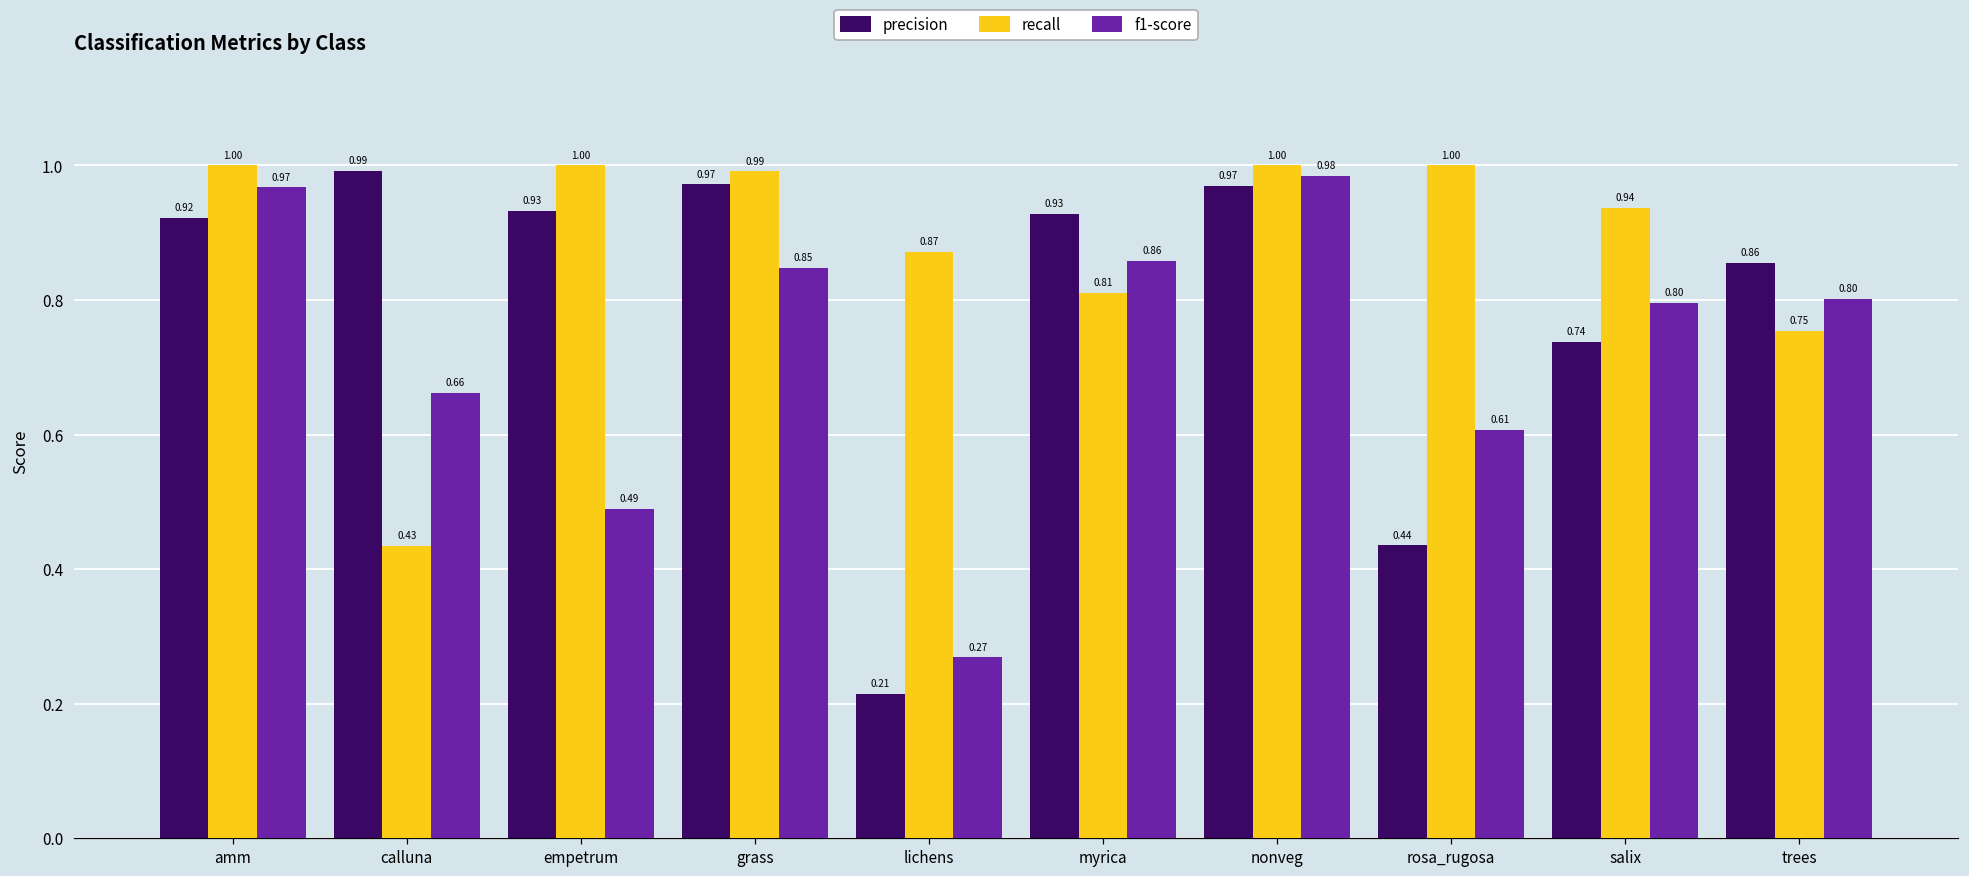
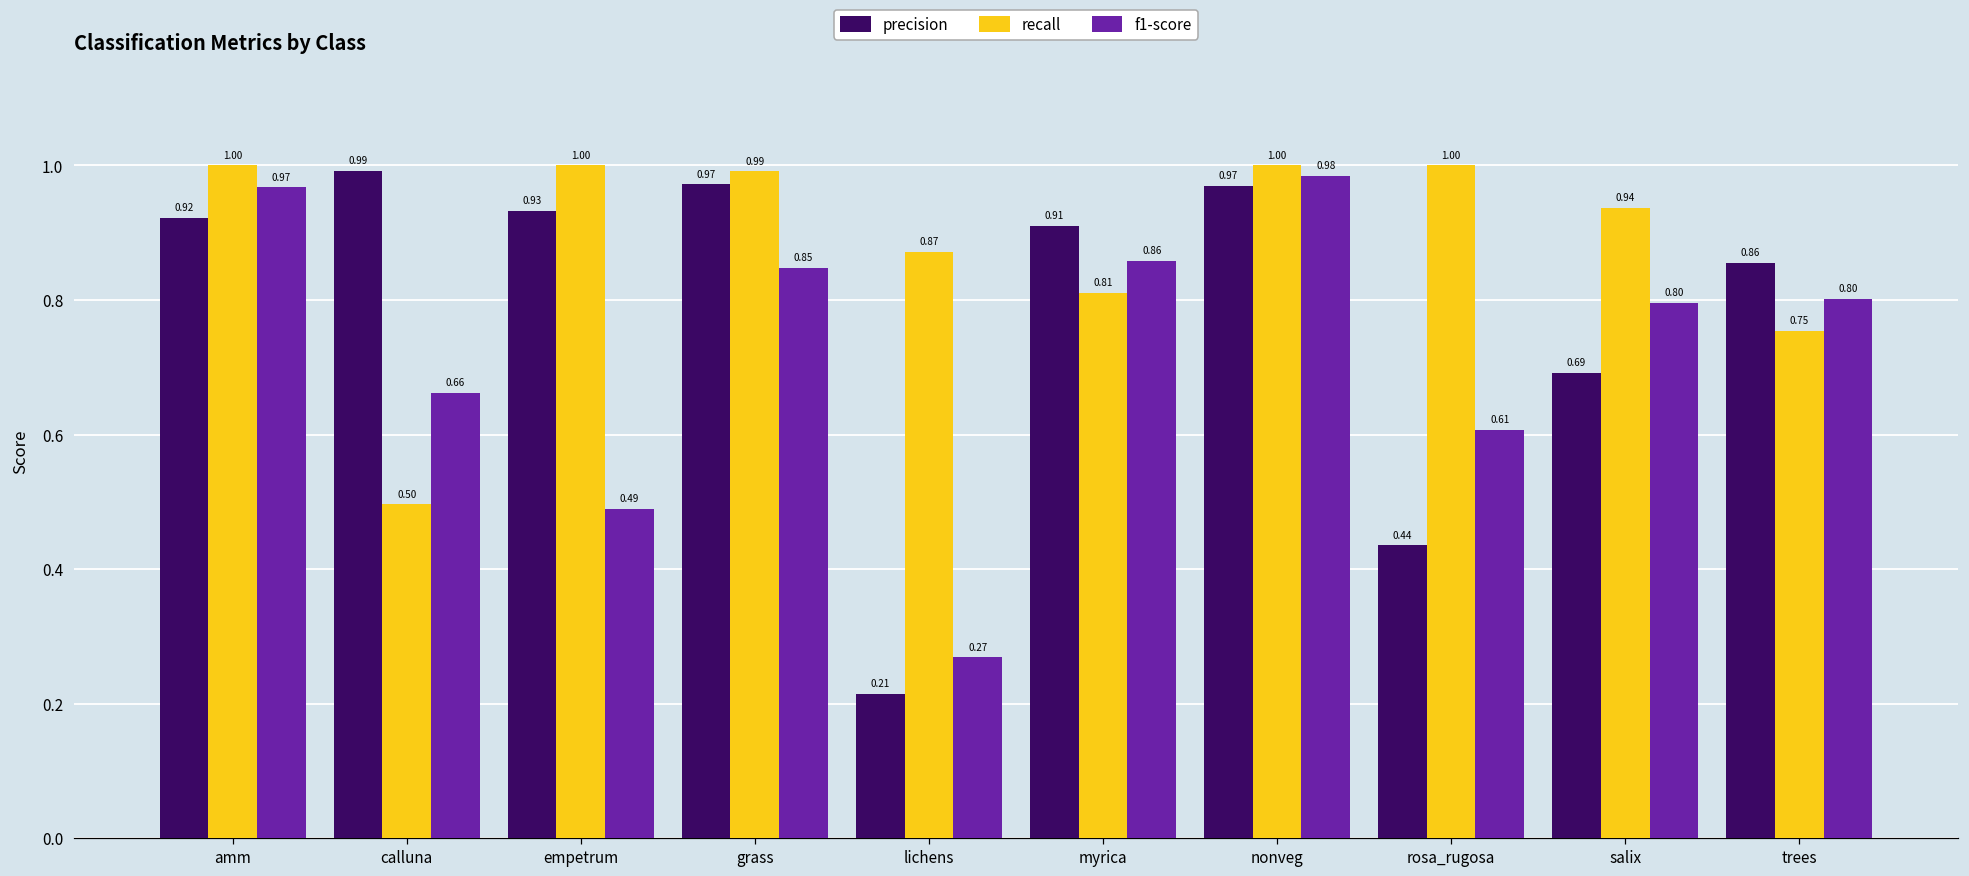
  {
    "precision": {
      "amm": 0.92,
      "calluna": 0.99,
      "empetrum": 0.93,
      "grass": 0.97,
      "lichens": 0.21,
-     "myrica": 0.93,
+     "myrica": 0.91,
      "nonveg": 0.97,
      "rosa_rugosa": 0.44,
-     "salix": 0.74,
+     "salix": 0.69,
      "trees": 0.86
    },
    "recall": {
      "amm": 1.00,
-     "calluna": 0.43,
+     "calluna": 0.50,
      "empetrum": 1.00,
      "grass": 0.99,
      "lichens": 0.87,
      "myrica": 0.81,
      "nonveg": 1.00,
      "rosa_rugosa": 1.00,
      "salix": 0.94,
      "trees": 0.75
    },
    "f1-score": {
      "amm": 0.97,
      "calluna": 0.66,
      "empetrum": 0.49,
      "grass": 0.85,
      "lichens": 0.27,
      "myrica": 0.86,
      "nonveg": 0.98,
      "rosa_rugosa": 0.61,
      "salix": 0.80,
      "trees": 0.80
    }
  }
